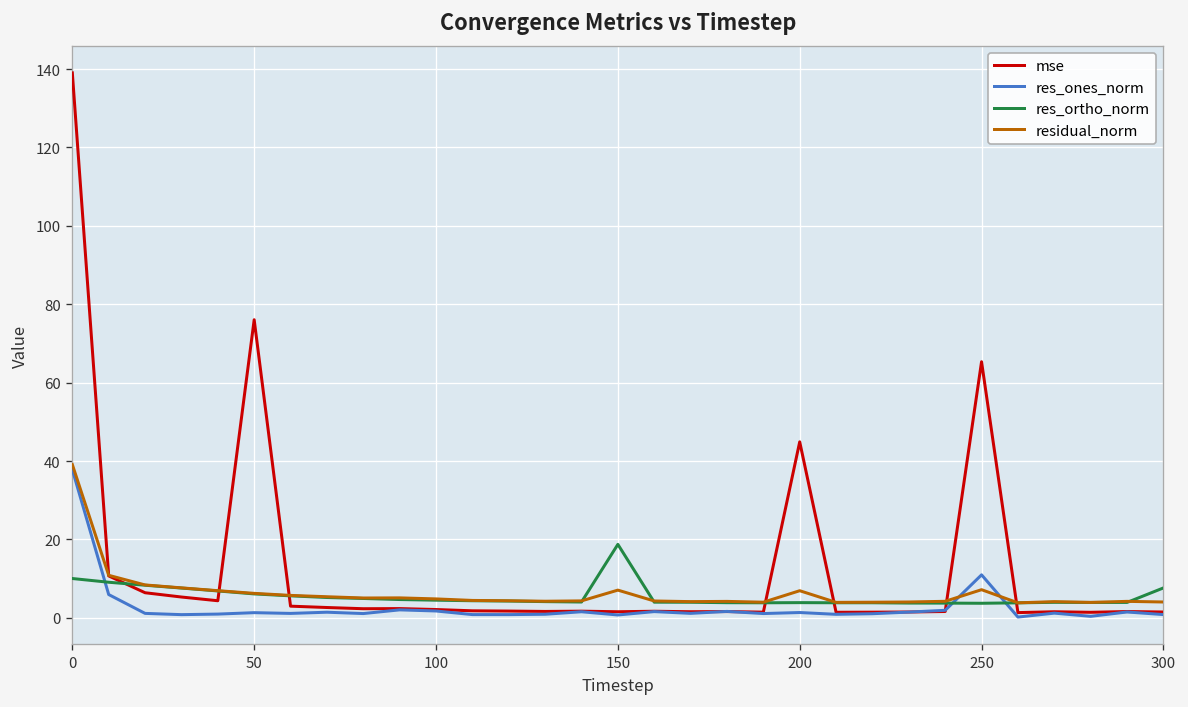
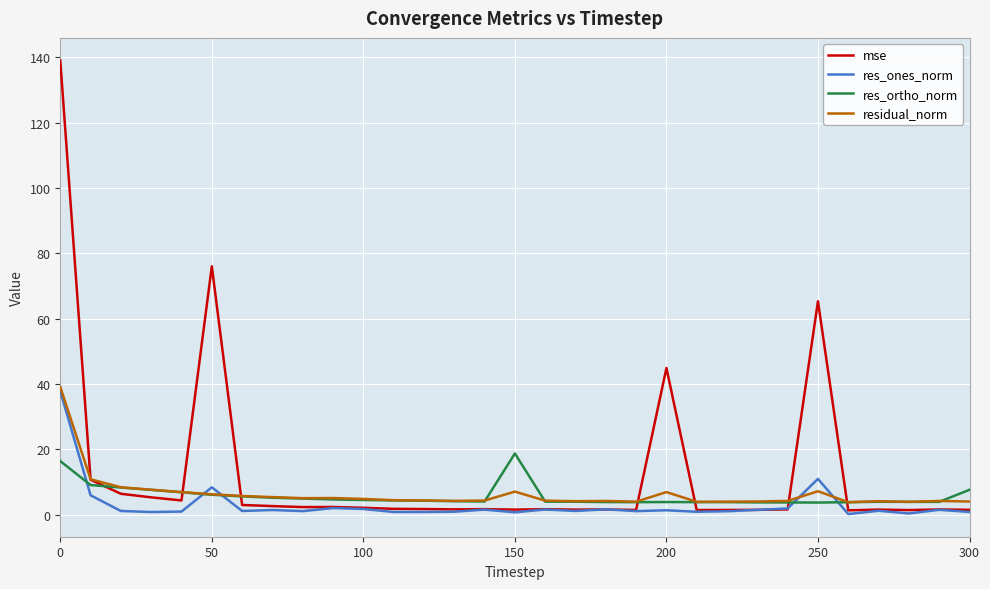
  {
    "mse": {
      "0": 139,
      "50": 76,
      "150": 2,
      "200": 45,
      "250": 65
    },
    "res_ones_norm": {
      "0": 38,
-     "50": 1,
+     "50": 8,
      "150": 1,
      "200": 1,
      "250": 11
    },
    "res_ortho_norm": {
-     "0": 10,
+     "0": 16,
      "150": 19,
      "200": 4,
      "250": 4,
      "300": 8
    },
    "residual_norm": {
      "0": 39,
      "150": 7,
      "200": 7,
      "250": 7,
      "300": 4
    }
  }
